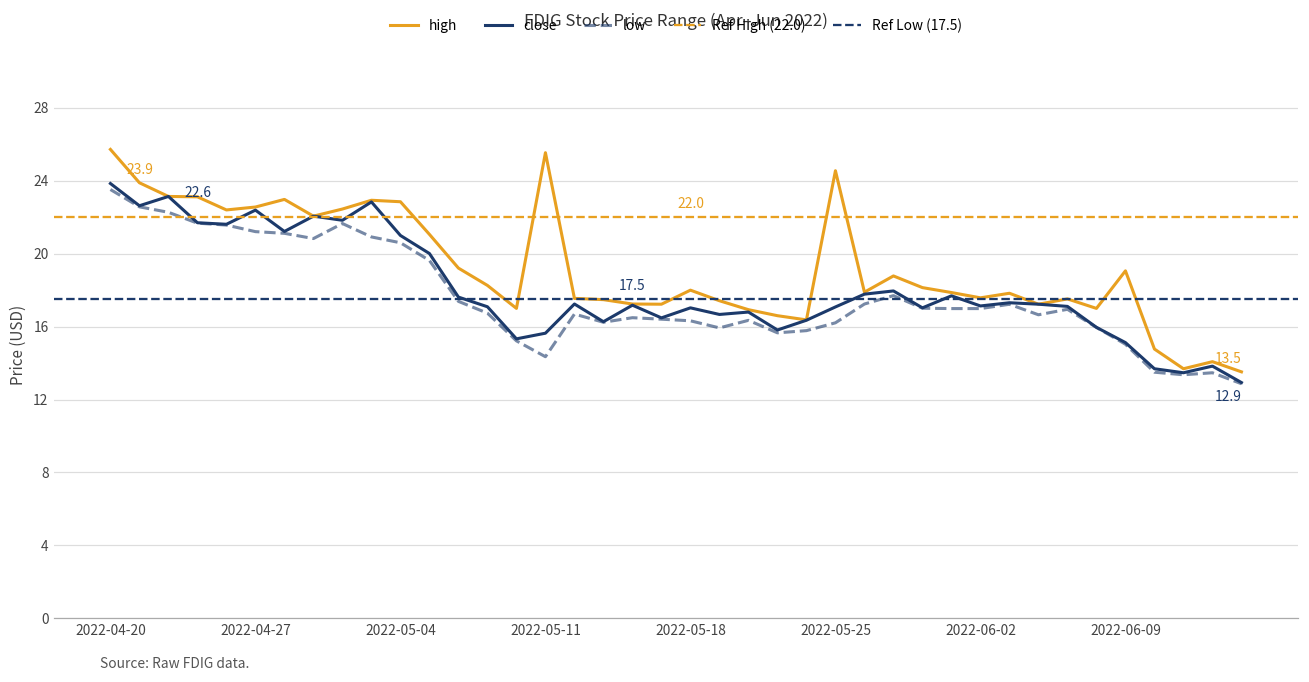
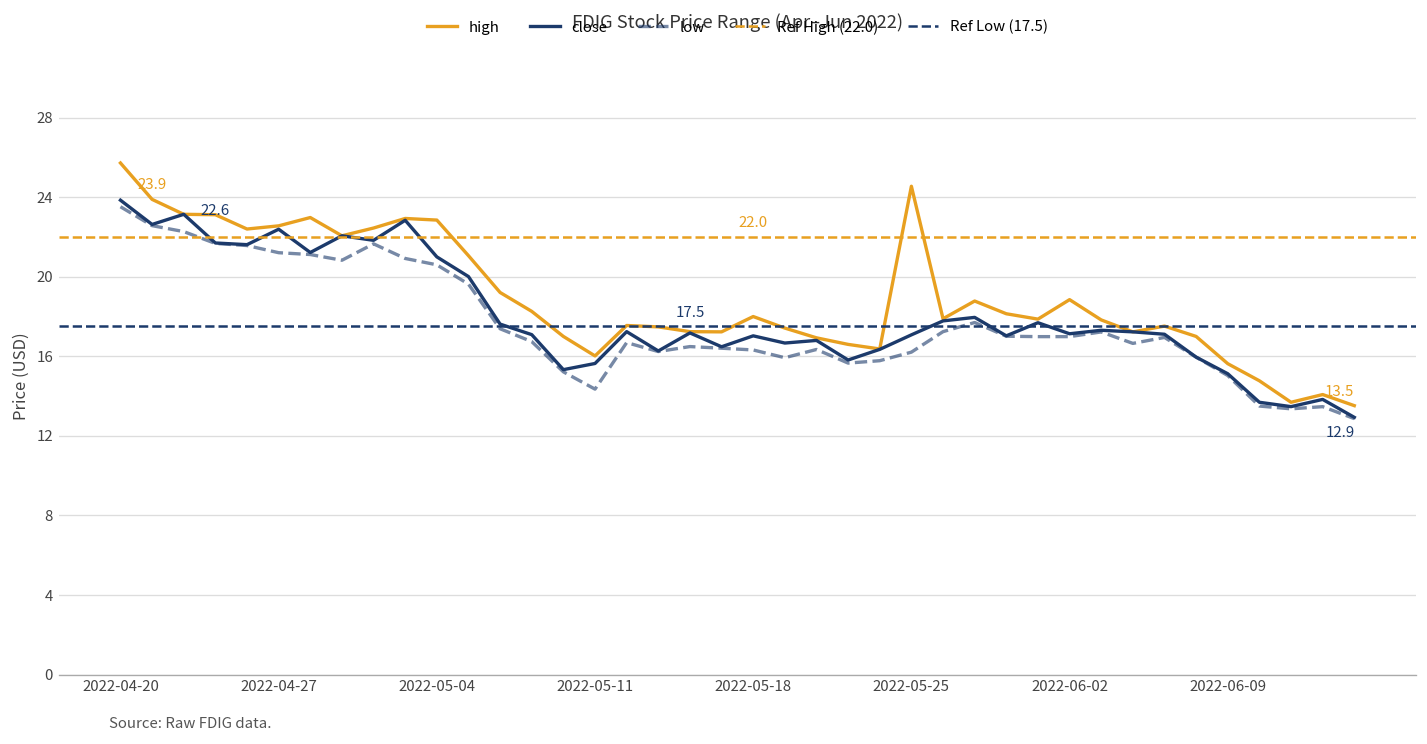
  {
    "high": {
      "2022-04-20": 25.7,
      "2022-04-27": 22.6,
      "2022-05-04": 22.9,
-     "2022-05-11": 25.5,
+     "2022-05-11": 16.0,
      "2022-05-18": 18.0,
      "2022-05-25": 24.6,
-     "2022-06-02": 17.6,
-     "2022-06-09": 19.1
+     "2022-06-02": 18.9,
+     "2022-06-09": 15.6
    }
  }
